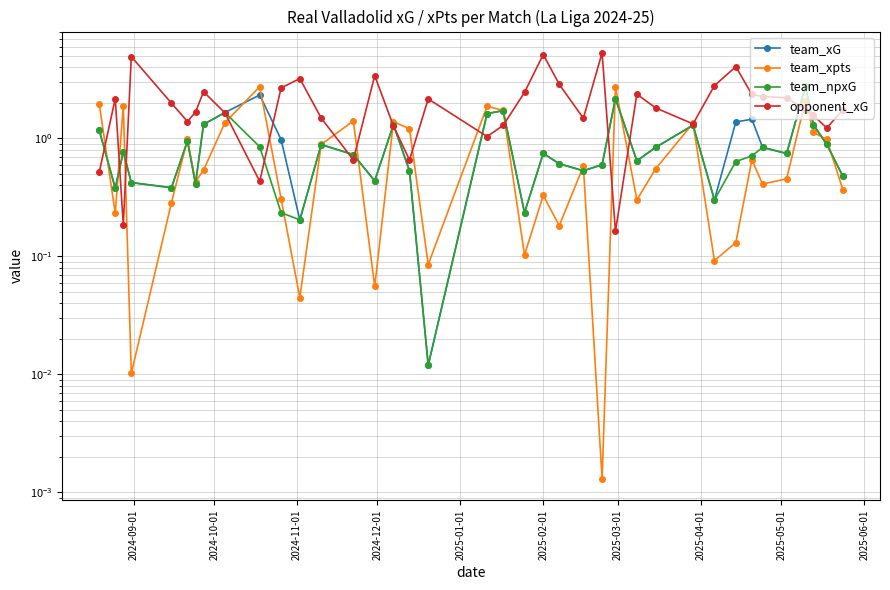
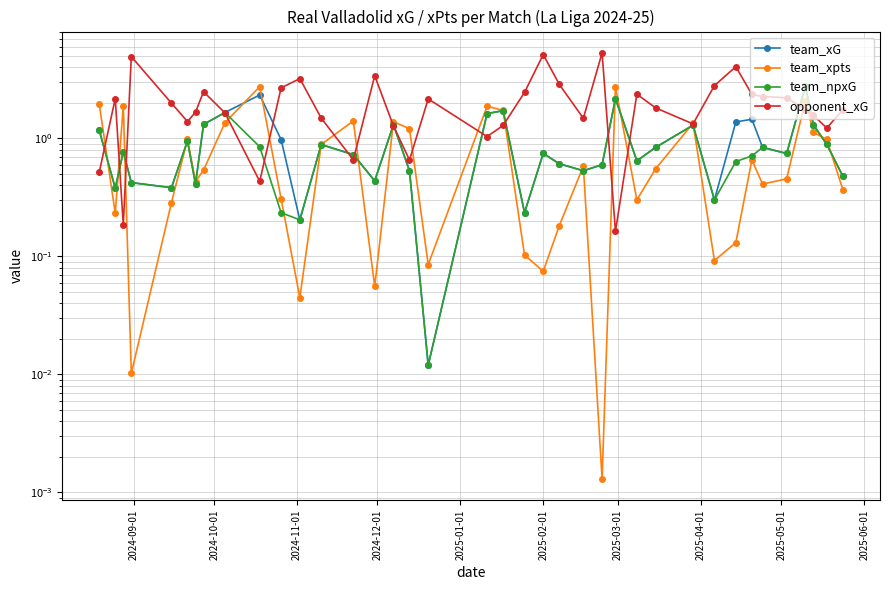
  {
    "team_xpts": {
-     "2025-02-01": 0.33
+     "2025-02-01": 0.07
    },
    "opponent_xG": {
      "2025-02-01": 5
    }
  }
